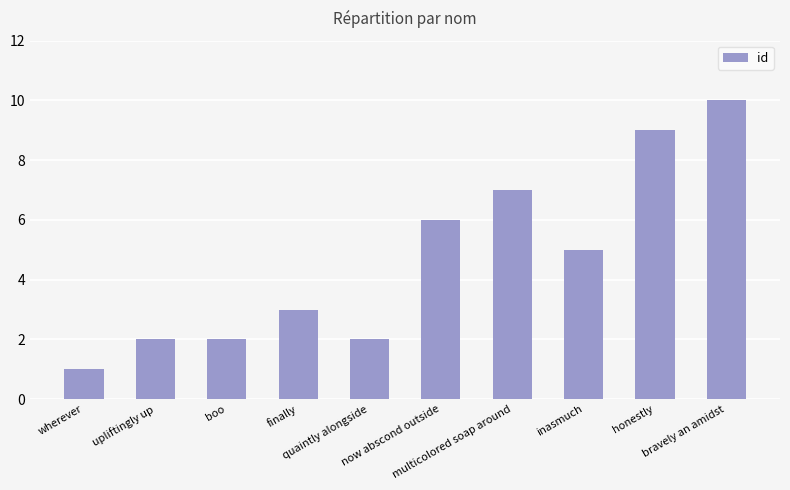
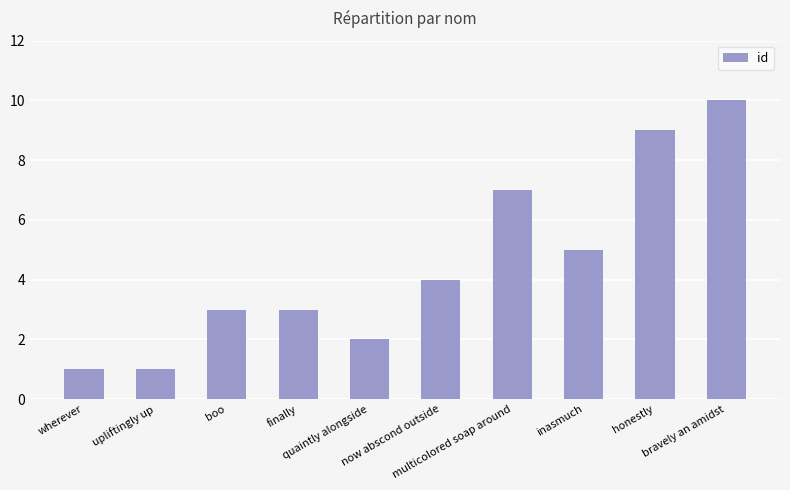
  {
    "wherever": 1,
-   "upliftingly up": 2,
-   "boo": 2,
+   "upliftingly up": 1,
+   "boo": 3,
    "finally": 3,
    "quaintly alongside": 2,
-   "now abscond outside": 6,
+   "now abscond outside": 4,
    "multicolored soap around": 7,
    "inasmuch": 5,
    "honestly": 9,
    "bravely an amidst": 10
  }
